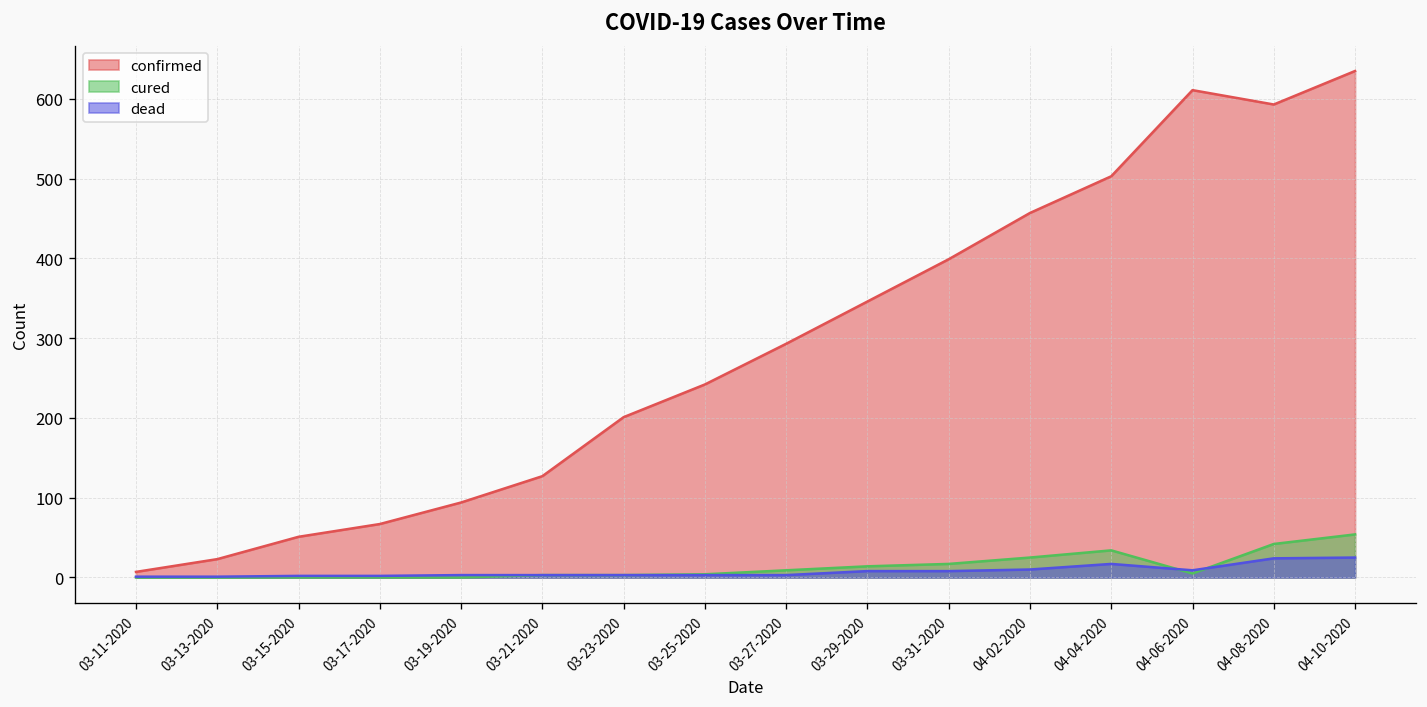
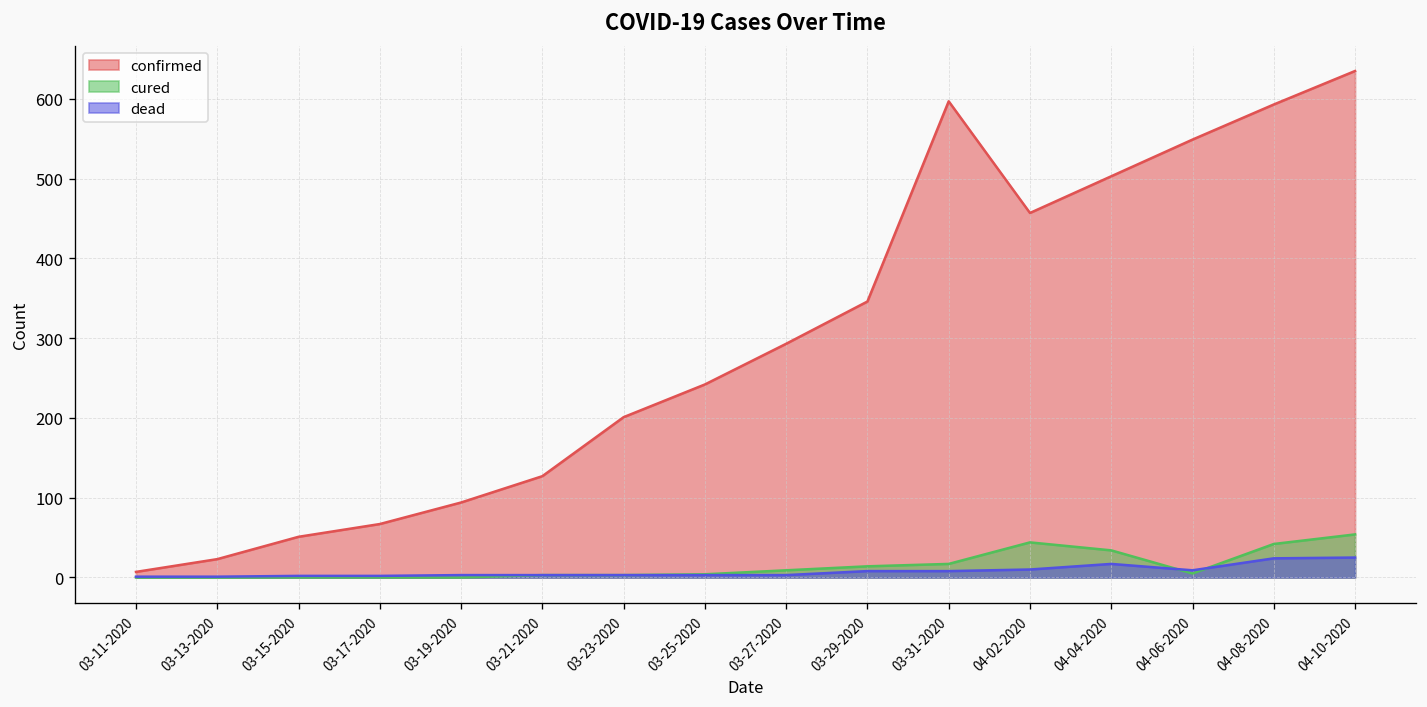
  {
    "confirmed": {
      "03-11-2020": 10,
      "03-13-2020": 20,
      "03-15-2020": 50,
      "03-17-2020": 70,
      "03-19-2020": 90,
      "03-21-2020": 130,
      "03-23-2020": 200,
      "03-25-2020": 240,
      "03-27-2020": 290,
      "03-29-2020": 350,
-     "03-31-2020": 400,
+     "03-31-2020": 600,
      "04-02-2020": 460,
      "04-04-2020": 500,
-     "04-06-2020": 610,
+     "04-06-2020": 550,
      "04-08-2020": 590,
      "04-10-2020": 640
    },
    "cured": {
      "03-27-2020": 10,
      "03-29-2020": 10,
      "03-31-2020": 20,
-     "04-02-2020": 30,
+     "04-02-2020": 40,
      "04-04-2020": 30,
      "04-06-2020": 10,
      "04-08-2020": 40,
      "04-10-2020": 50
    },
    "dead": {
      "03-27-2020": 0,
      "03-29-2020": 10,
      "03-31-2020": 10,
      "04-02-2020": 10,
      "04-04-2020": 20,
      "04-06-2020": 10,
      "04-08-2020": 20,
      "04-10-2020": 30
    }
  }
